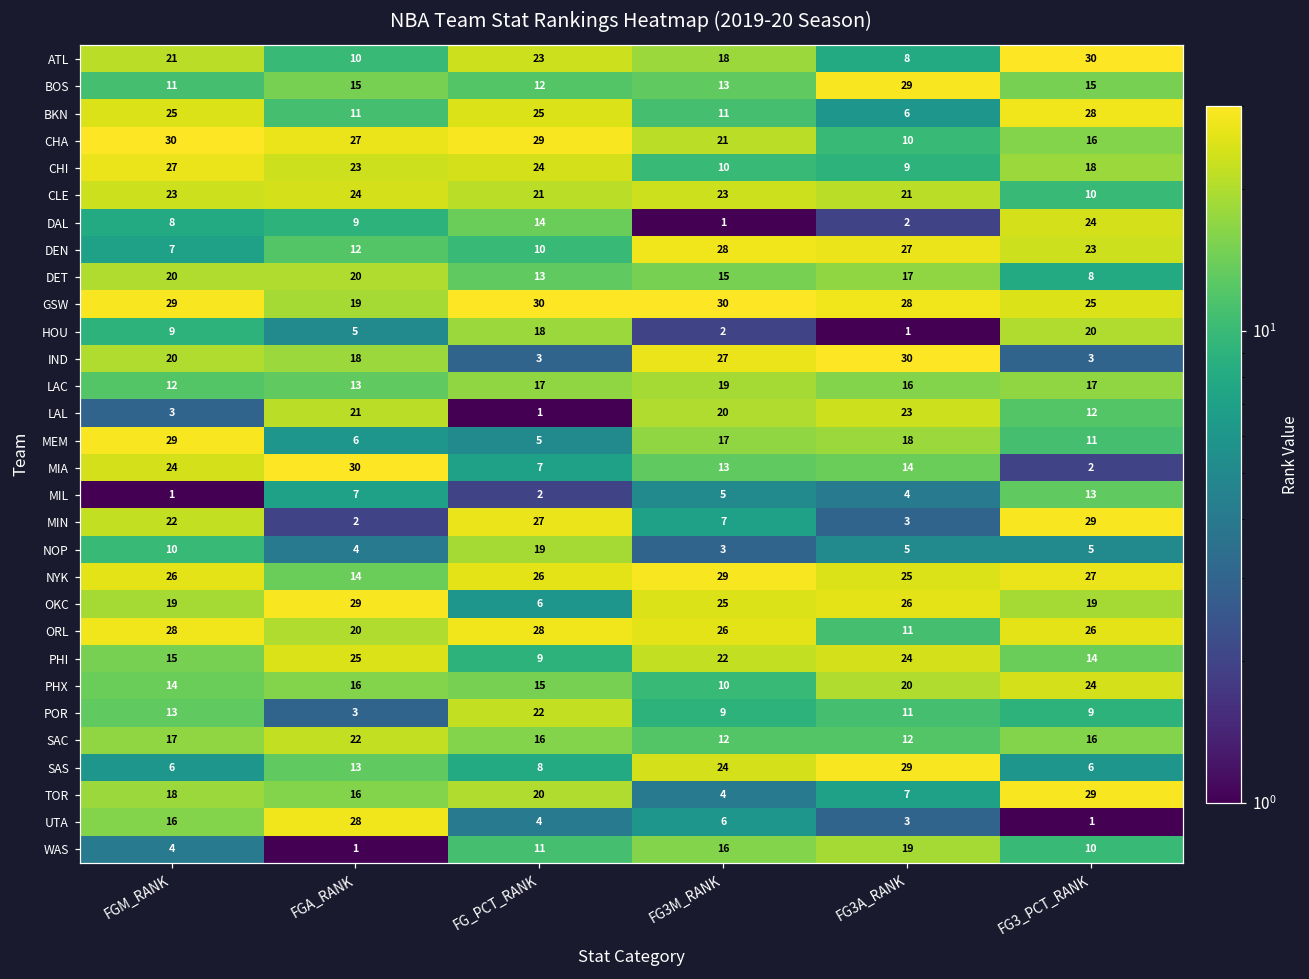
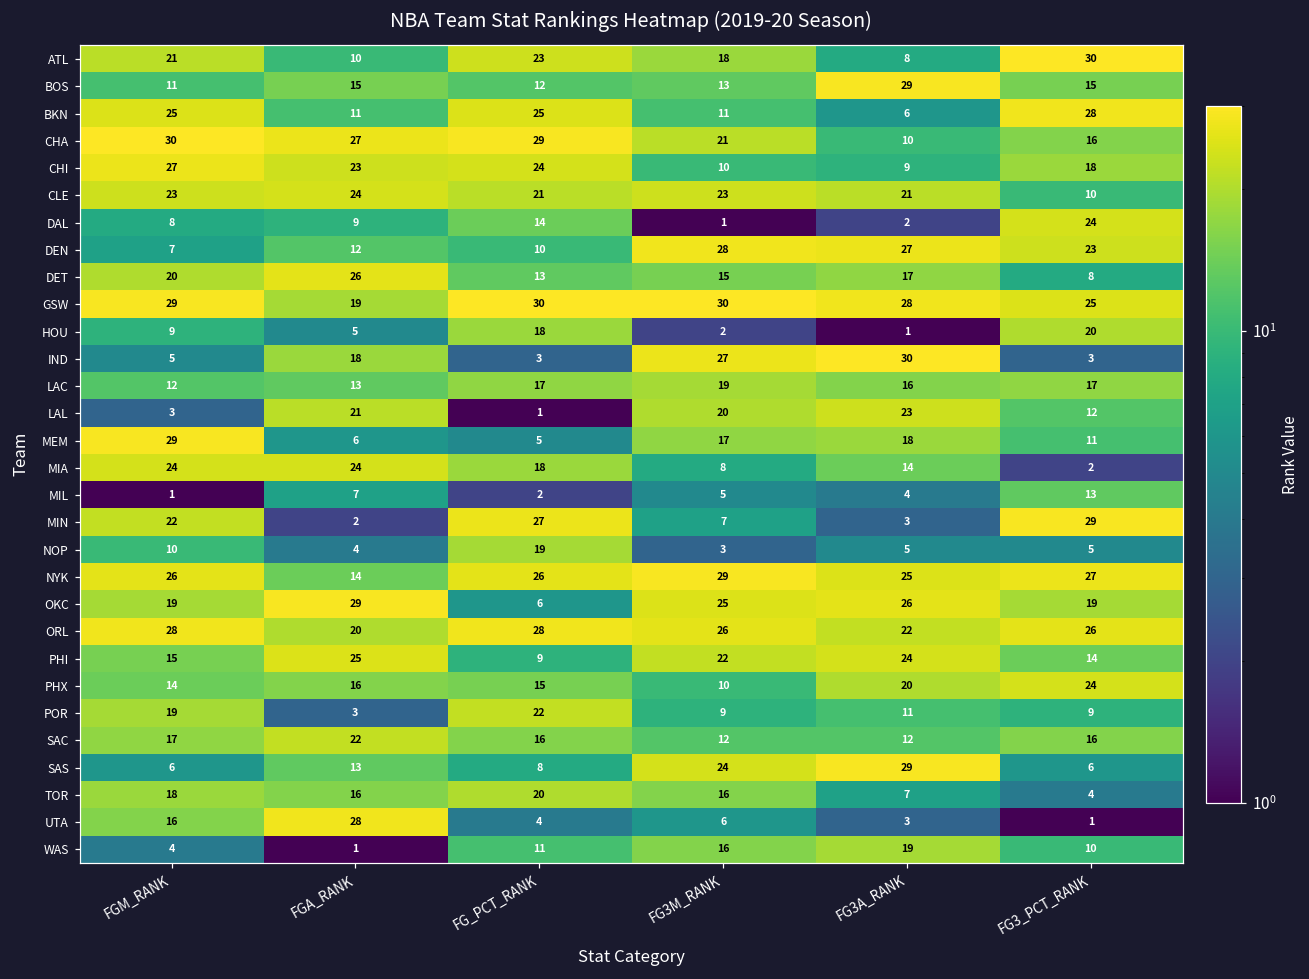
  {
    "ATL": {
      "FGM_RANK": 21,
      "FGA_RANK": 10,
      "FG_PCT_RANK": 23,
      "FG3M_RANK": 18,
      "FG3A_RANK": 8,
      "FG3_PCT_RANK": 30
    },
    "BOS": {
      "FGM_RANK": 11,
      "FGA_RANK": 15,
      "FG_PCT_RANK": 12,
      "FG3M_RANK": 13,
      "FG3A_RANK": 29,
      "FG3_PCT_RANK": 15
    },
    "BKN": {
      "FGM_RANK": 25,
      "FGA_RANK": 11,
      "FG_PCT_RANK": 25,
      "FG3M_RANK": 11,
      "FG3A_RANK": 6,
      "FG3_PCT_RANK": 28
    },
    "CHA": {
      "FGM_RANK": 30,
      "FGA_RANK": 27,
      "FG_PCT_RANK": 29,
      "FG3M_RANK": 21,
      "FG3A_RANK": 10,
      "FG3_PCT_RANK": 16
    },
    "CHI": {
      "FGM_RANK": 27,
      "FGA_RANK": 23,
      "FG_PCT_RANK": 24,
      "FG3M_RANK": 10,
      "FG3A_RANK": 9,
      "FG3_PCT_RANK": 18
    },
    "CLE": {
      "FGM_RANK": 23,
      "FGA_RANK": 24,
      "FG_PCT_RANK": 21,
      "FG3M_RANK": 23,
      "FG3A_RANK": 21,
      "FG3_PCT_RANK": 10
    },
    "DAL": {
      "FGM_RANK": 8,
      "FGA_RANK": 9,
      "FG_PCT_RANK": 14,
      "FG3M_RANK": 1,
      "FG3A_RANK": 2,
      "FG3_PCT_RANK": 24
    },
    "DEN": {
      "FGM_RANK": 7,
      "FGA_RANK": 12,
      "FG_PCT_RANK": 10,
      "FG3M_RANK": 28,
      "FG3A_RANK": 27,
      "FG3_PCT_RANK": 23
    },
    "DET": {
      "FGM_RANK": 20,
-     "FGA_RANK": 20,
+     "FGA_RANK": 26,
      "FG_PCT_RANK": 13,
      "FG3M_RANK": 15,
      "FG3A_RANK": 17,
      "FG3_PCT_RANK": 8
    },
    "GSW": {
      "FGM_RANK": 29,
      "FGA_RANK": 19,
      "FG_PCT_RANK": 30,
      "FG3M_RANK": 30,
      "FG3A_RANK": 28,
      "FG3_PCT_RANK": 25
    },
    "HOU": {
      "FGM_RANK": 9,
      "FGA_RANK": 5,
      "FG_PCT_RANK": 18,
      "FG3M_RANK": 2,
      "FG3A_RANK": 1,
      "FG3_PCT_RANK": 20
    },
    "IND": {
-     "FGM_RANK": 20,
+     "FGM_RANK": 5,
      "FGA_RANK": 18,
      "FG_PCT_RANK": 3,
      "FG3M_RANK": 27,
      "FG3A_RANK": 30,
      "FG3_PCT_RANK": 3
    },
    "LAC": {
      "FGM_RANK": 12,
      "FGA_RANK": 13,
      "FG_PCT_RANK": 17,
      "FG3M_RANK": 19,
      "FG3A_RANK": 16,
      "FG3_PCT_RANK": 17
    },
    "LAL": {
      "FGM_RANK": 3,
      "FGA_RANK": 21,
      "FG_PCT_RANK": 1,
      "FG3M_RANK": 20,
      "FG3A_RANK": 23,
      "FG3_PCT_RANK": 12
    },
    "MEM": {
      "FGM_RANK": 29,
      "FGA_RANK": 6,
      "FG_PCT_RANK": 5,
      "FG3M_RANK": 17,
      "FG3A_RANK": 18,
      "FG3_PCT_RANK": 11
    },
    "MIA": {
      "FGM_RANK": 24,
-     "FGA_RANK": 30,
-     "FG_PCT_RANK": 7,
-     "FG3M_RANK": 13,
+     "FGA_RANK": 24,
+     "FG_PCT_RANK": 18,
+     "FG3M_RANK": 8,
      "FG3A_RANK": 14,
      "FG3_PCT_RANK": 2
    },
    "MIL": {
      "FGM_RANK": 1,
      "FGA_RANK": 7,
      "FG_PCT_RANK": 2,
      "FG3M_RANK": 5,
      "FG3A_RANK": 4,
      "FG3_PCT_RANK": 13
    },
    "MIN": {
      "FGM_RANK": 22,
      "FGA_RANK": 2,
      "FG_PCT_RANK": 27,
      "FG3M_RANK": 7,
      "FG3A_RANK": 3,
      "FG3_PCT_RANK": 29
    },
    "NOP": {
      "FGM_RANK": 10,
      "FGA_RANK": 4,
      "FG_PCT_RANK": 19,
      "FG3M_RANK": 3,
      "FG3A_RANK": 5,
      "FG3_PCT_RANK": 5
    },
    "NYK": {
      "FGM_RANK": 26,
      "FGA_RANK": 14,
      "FG_PCT_RANK": 26,
      "FG3M_RANK": 29,
      "FG3A_RANK": 25,
      "FG3_PCT_RANK": 27
    },
    "OKC": {
      "FGM_RANK": 19,
      "FGA_RANK": 29,
      "FG_PCT_RANK": 6,
      "FG3M_RANK": 25,
      "FG3A_RANK": 26,
      "FG3_PCT_RANK": 19
    },
    "ORL": {
      "FGM_RANK": 28,
      "FGA_RANK": 20,
      "FG_PCT_RANK": 28,
      "FG3M_RANK": 26,
-     "FG3A_RANK": 11,
+     "FG3A_RANK": 22,
      "FG3_PCT_RANK": 26
    },
    "PHI": {
      "FGM_RANK": 15,
      "FGA_RANK": 25,
      "FG_PCT_RANK": 9,
      "FG3M_RANK": 22,
      "FG3A_RANK": 24,
      "FG3_PCT_RANK": 14
    },
    "PHX": {
      "FGM_RANK": 14,
      "FGA_RANK": 16,
      "FG_PCT_RANK": 15,
      "FG3M_RANK": 10,
      "FG3A_RANK": 20,
      "FG3_PCT_RANK": 24
    },
    "POR": {
-     "FGM_RANK": 13,
+     "FGM_RANK": 19,
      "FGA_RANK": 3,
      "FG_PCT_RANK": 22,
      "FG3M_RANK": 9,
      "FG3A_RANK": 11,
      "FG3_PCT_RANK": 9
    },
    "SAC": {
      "FGM_RANK": 17,
      "FGA_RANK": 22,
      "FG_PCT_RANK": 16,
      "FG3M_RANK": 12,
      "FG3A_RANK": 12,
      "FG3_PCT_RANK": 16
    },
    "SAS": {
      "FGM_RANK": 6,
      "FGA_RANK": 13,
      "FG_PCT_RANK": 8,
      "FG3M_RANK": 24,
      "FG3A_RANK": 29,
      "FG3_PCT_RANK": 6
    },
    "TOR": {
      "FGM_RANK": 18,
      "FGA_RANK": 16,
      "FG_PCT_RANK": 20,
-     "FG3M_RANK": 4,
+     "FG3M_RANK": 16,
      "FG3A_RANK": 7,
-     "FG3_PCT_RANK": 29
+     "FG3_PCT_RANK": 4
    },
    "UTA": {
      "FGM_RANK": 16,
      "FGA_RANK": 28,
      "FG_PCT_RANK": 4,
      "FG3M_RANK": 6,
      "FG3A_RANK": 3,
      "FG3_PCT_RANK": 1
    },
    "WAS": {
      "FGM_RANK": 4,
      "FGA_RANK": 1,
      "FG_PCT_RANK": 11,
      "FG3M_RANK": 16,
      "FG3A_RANK": 19,
      "FG3_PCT_RANK": 10
    }
  }
